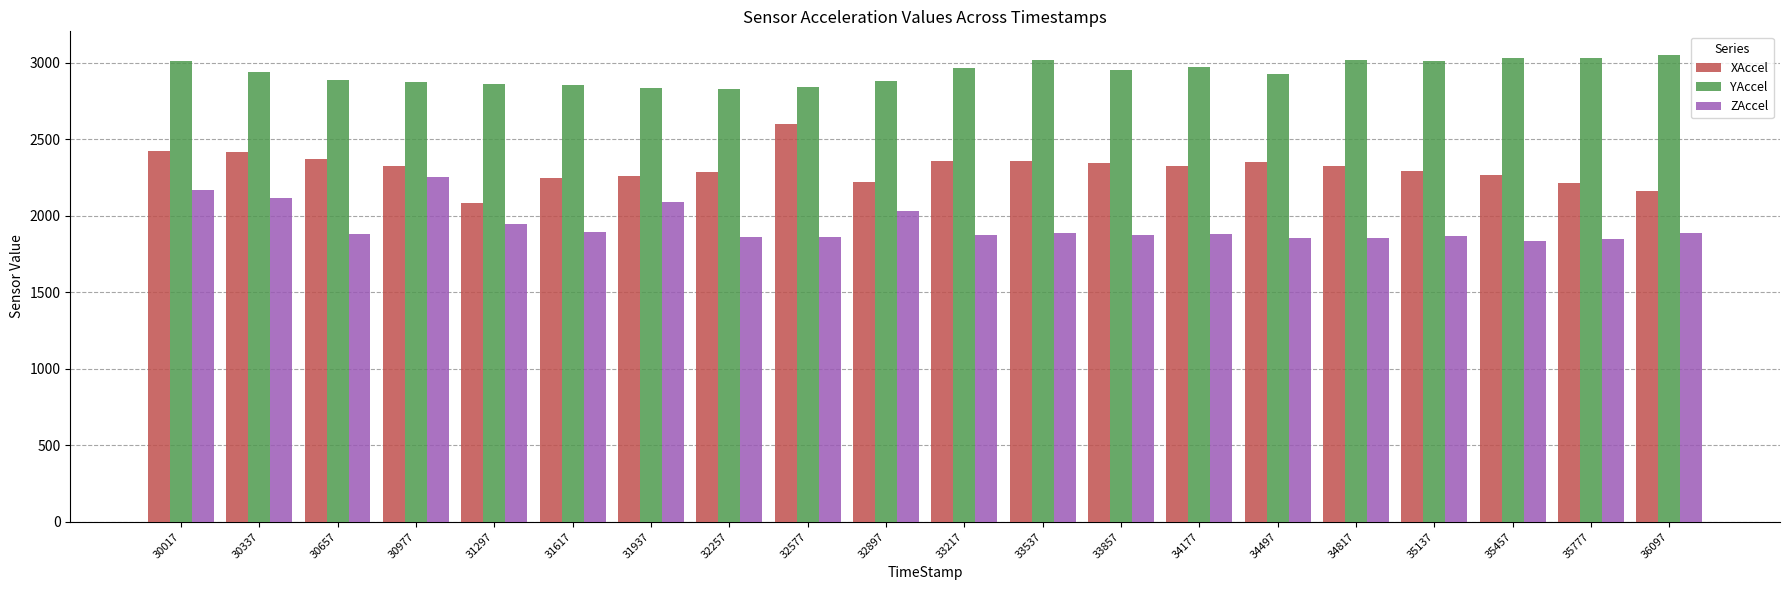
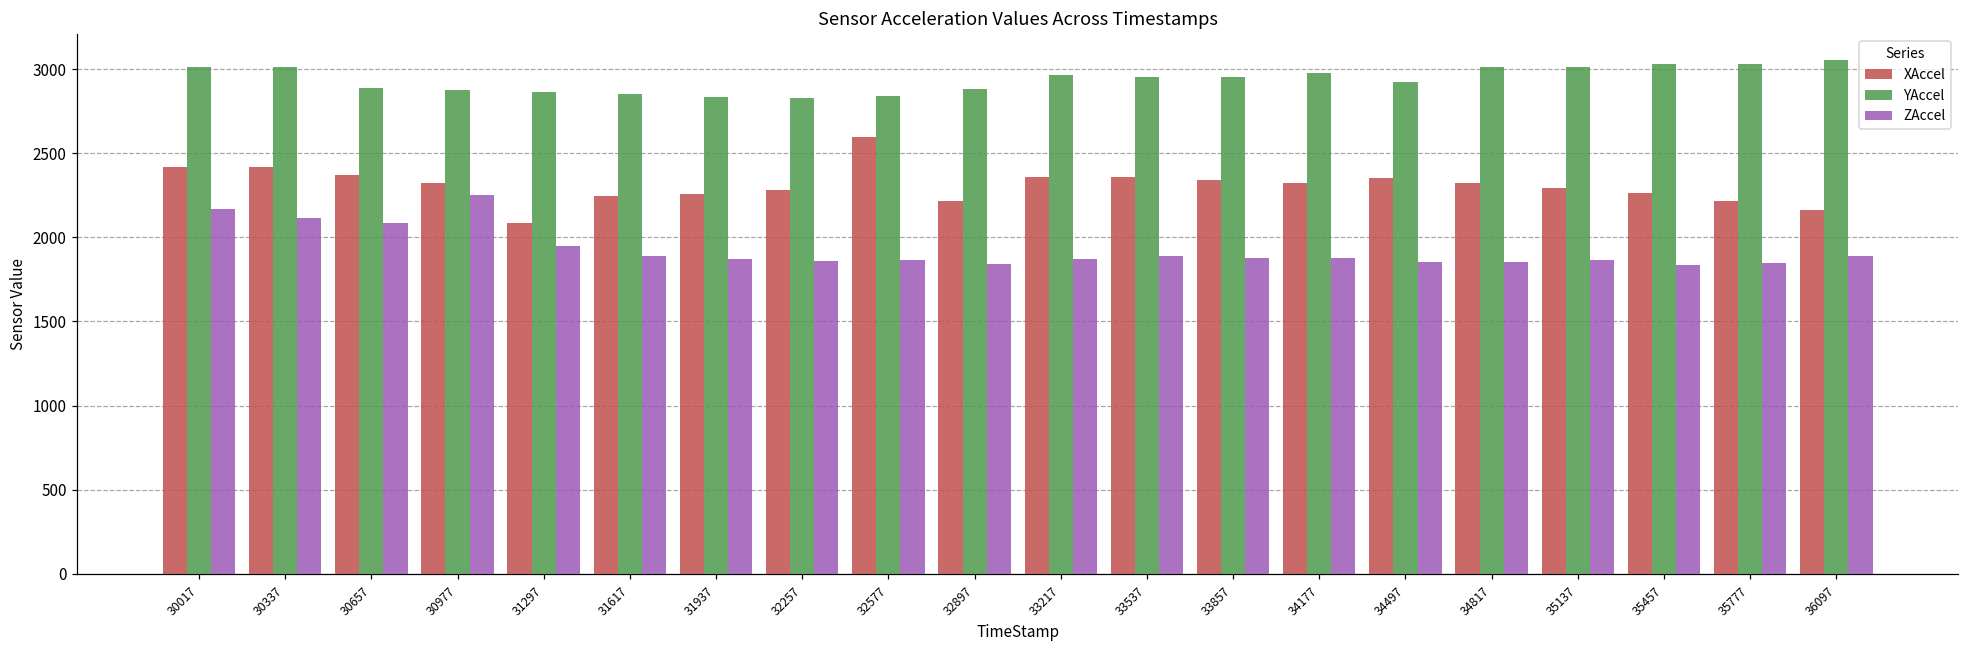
  {
    "XAccel": {
      "30017": 2420,
      "30337": 2420,
      "30657": 2370,
      "30977": 2320,
      "31297": 2080,
      "31617": 2240,
      "31937": 2260,
      "32257": 2280,
      "32577": 2600,
      "32897": 2220,
      "33217": 2360,
      "33537": 2360,
      "33857": 2340,
      "34177": 2330,
      "34497": 2350,
      "34817": 2330,
      "35137": 2300,
      "35457": 2260,
      "35777": 2220,
      "36097": 2160
    },
    "YAccel": {
      "30017": 3010,
-     "30337": 2940,
+     "30337": 3020,
      "30657": 2890,
      "30977": 2870,
      "31297": 2860,
      "31617": 2850,
      "31937": 2840,
      "32257": 2830,
      "32577": 2840,
      "32897": 2880,
      "33217": 2970,
-     "33537": 3020,
+     "33537": 2960,
      "33857": 2960,
      "34177": 2980,
      "34497": 2930,
      "34817": 3020,
      "35137": 3010,
      "35457": 3030,
      "35777": 3030,
      "36097": 3050
    },
    "ZAccel": {
      "30017": 2170,
      "30337": 2110,
-     "30657": 1880,
+     "30657": 2080,
      "30977": 2250,
      "31297": 1950,
      "31617": 1890,
-     "31937": 2090,
+     "31937": 1870,
      "32257": 1860,
      "32577": 1860,
-     "32897": 2030,
+     "32897": 1840,
      "33217": 1870,
      "33537": 1890,
      "33857": 1880,
      "34177": 1880,
      "34497": 1860,
      "34817": 1850,
      "35137": 1870,
      "35457": 1830,
      "35777": 1850,
      "36097": 1890
    }
  }
